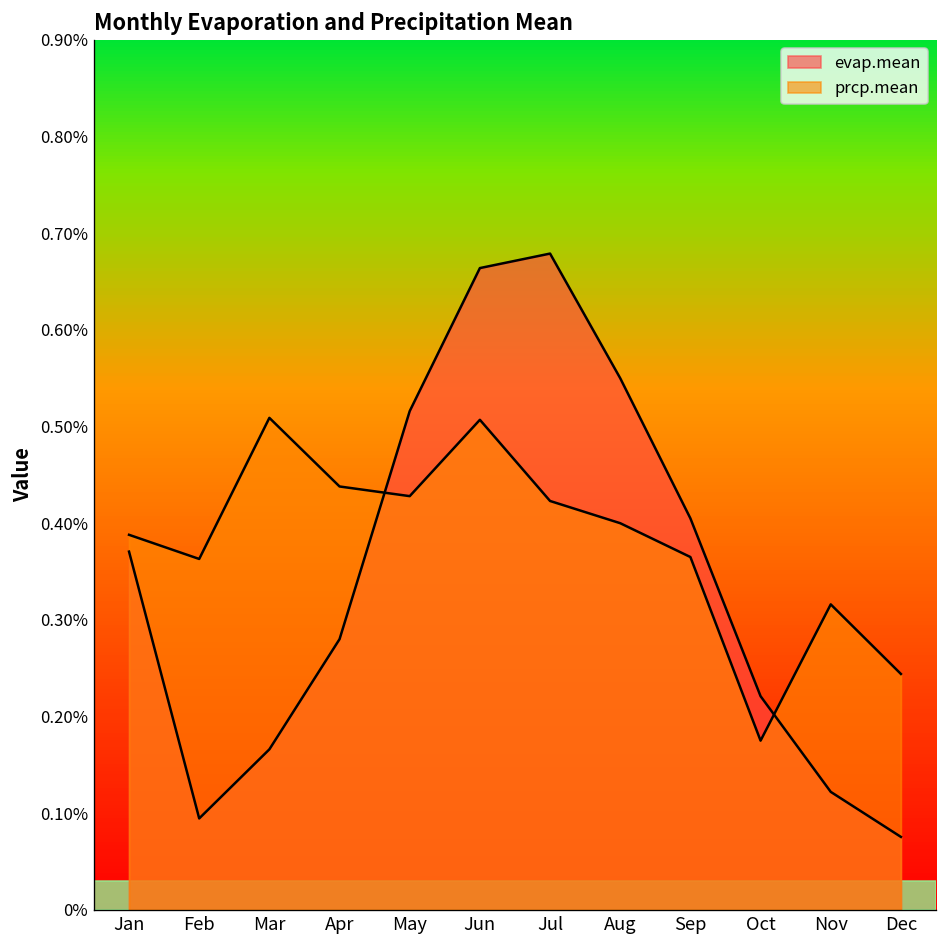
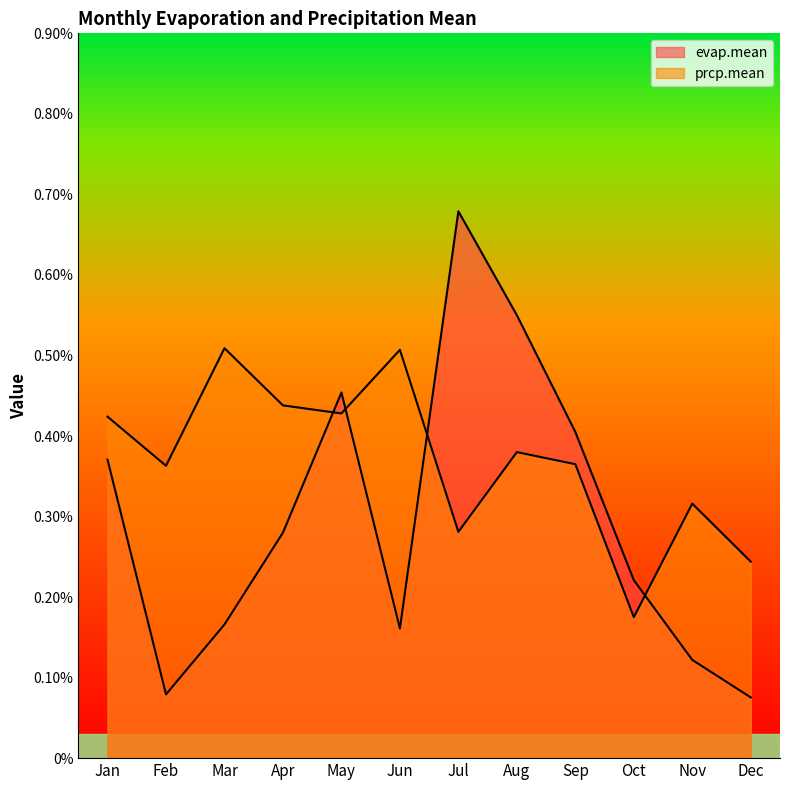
  {
    "evap.mean": {
      "Jan": "0.37%",
-     "Feb": "0.09%",
+     "Feb": "0.08%",
      "Mar": "0.17%",
      "Apr": "0.28%",
-     "May": "0.52%",
-     "Jun": "0.66%",
+     "May": "0.45%",
+     "Jun": "0.16%",
      "Jul": "0.68%",
      "Aug": "0.55%",
      "Sep": "0.40%",
      "Oct": "0.22%",
      "Nov": "0.12%",
      "Dec": "0.08%"
    },
    "prcp.mean": {
-     "Jan": "0.39%",
+     "Jan": "0.42%",
      "Feb": "0.36%",
      "Mar": "0.51%",
      "Apr": "0.44%",
      "May": "0.43%",
      "Jun": "0.51%",
-     "Jul": "0.42%",
-     "Aug": "0.40%",
+     "Jul": "0.28%",
+     "Aug": "0.38%",
      "Sep": "0.37%",
      "Oct": "0.18%",
      "Nov": "0.32%",
      "Dec": "0.24%"
    }
  }
